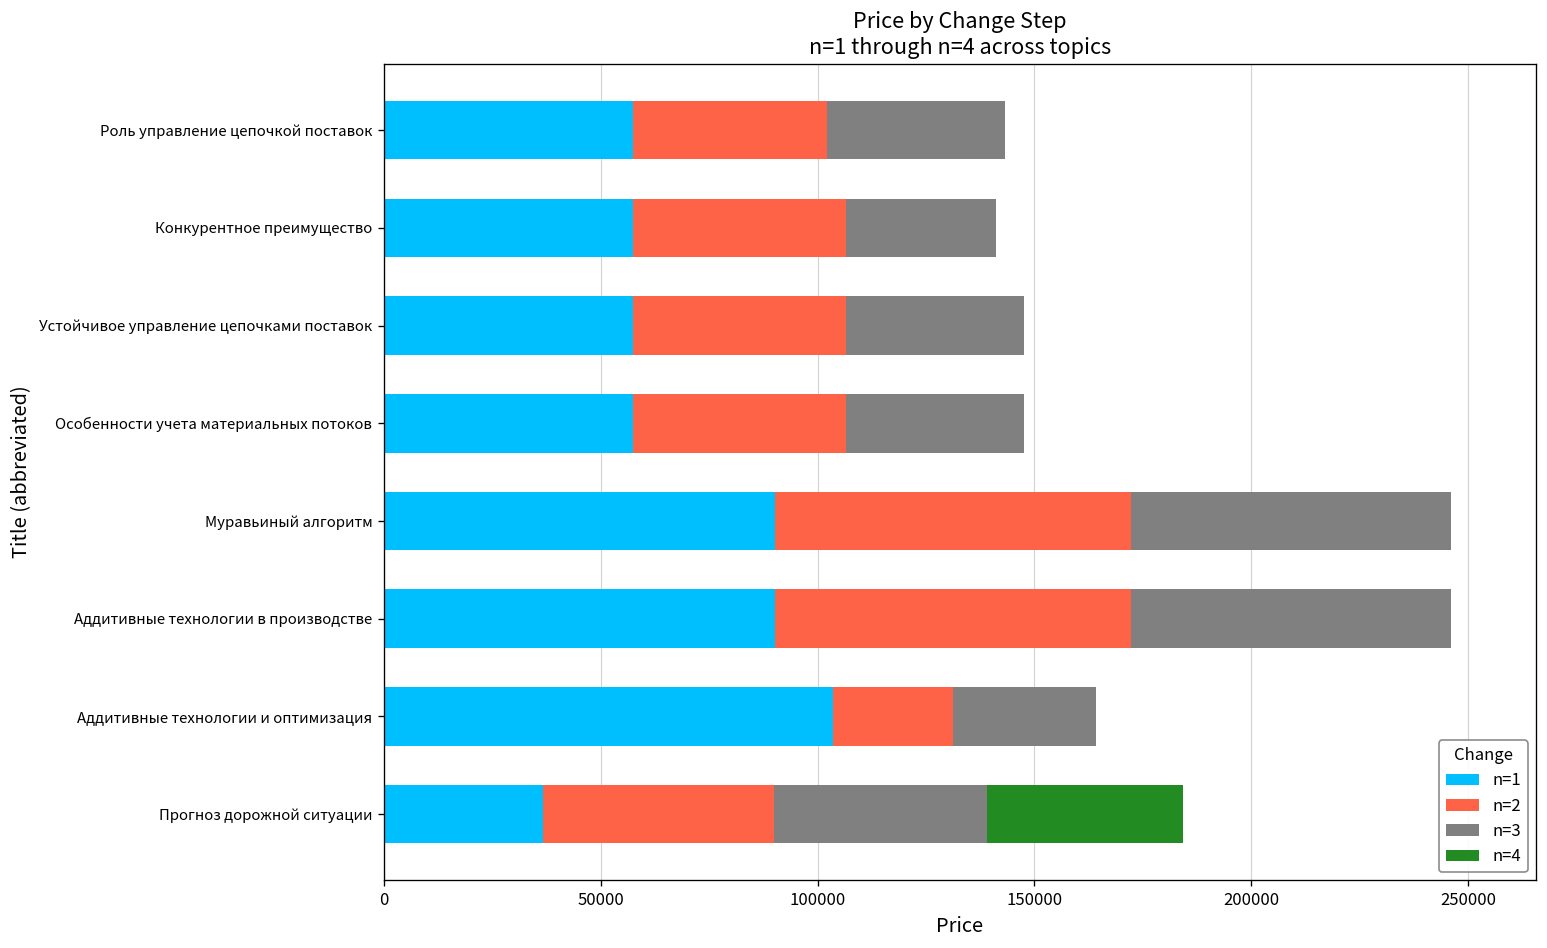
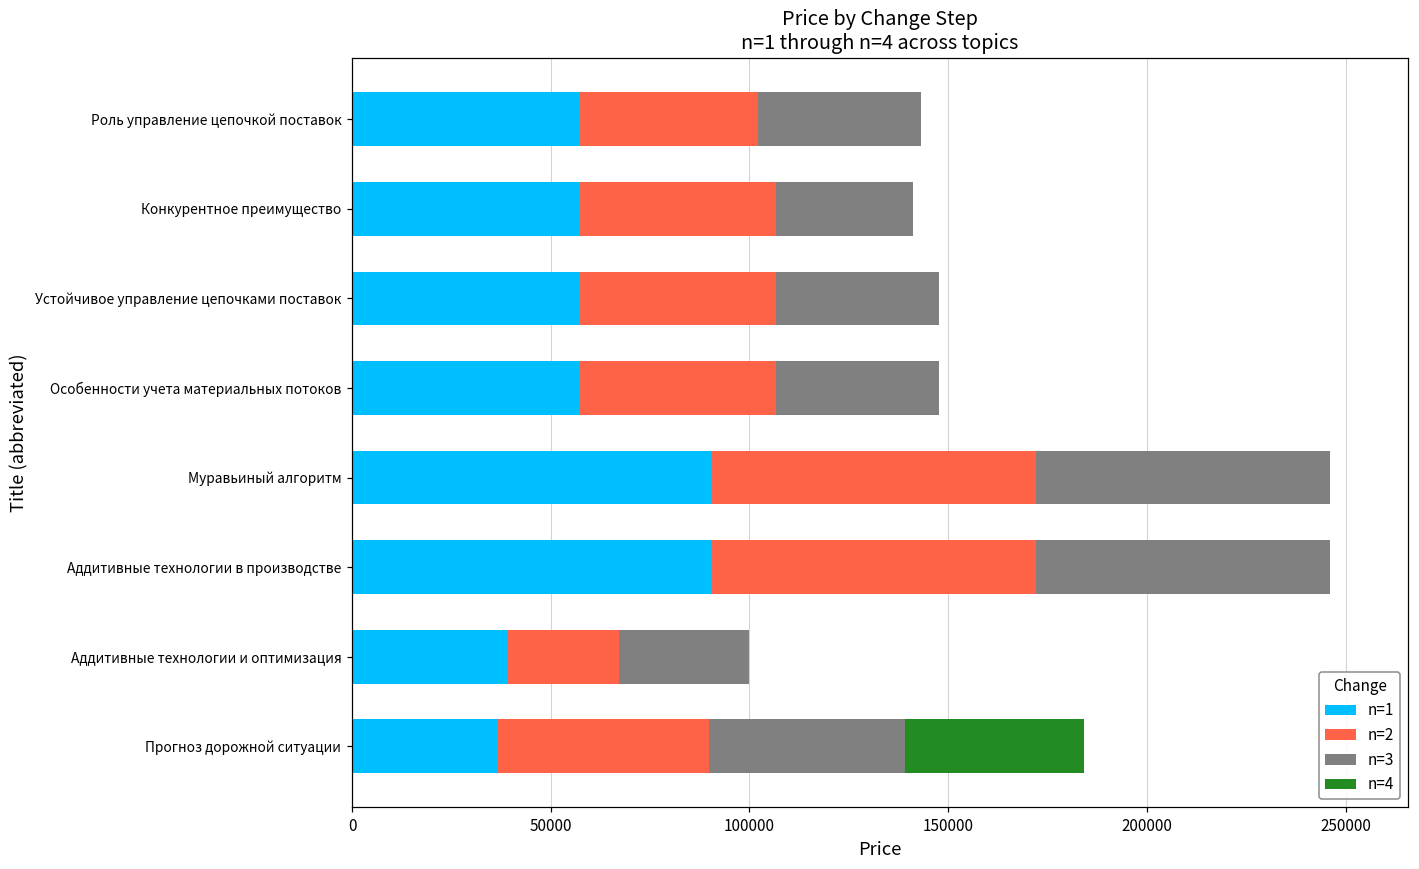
  {
    "n=1": {
      "Роль управление цепочкой поставок": 57000,
      "Конкурентное преимущество": 57000,
      "Устойчивое управление цепочками поставок": 57000,
      "Особенности учета материальных потоков": 57000,
      "Муравьиный алгоритм": 90000,
      "Аддитивные технологии в производстве": 90000,
-     "Аддитивные технологии и оптимизация": 104000,
+     "Аддитивные технологии и оптимизация": 39000,
      "Прогноз дорожной ситуации": 37000
    },
    "n=2": {
      "Роль управление цепочкой поставок": 45000,
      "Конкурентное преимущество": 49000,
      "Устойчивое управление цепочками поставок": 49000,
      "Особенности учета материальных потоков": 49000,
      "Муравьиный алгоритм": 82000,
      "Аддитивные технологии в производстве": 82000,
      "Аддитивные технологии и оптимизация": 28000,
      "Прогноз дорожной ситуации": 53000
    },
    "n=3": {
      "Роль управление цепочкой поставок": 41000,
      "Конкурентное преимущество": 35000,
      "Устойчивое управление цепочками поставок": 41000,
      "Особенности учета материальных потоков": 41000,
      "Муравьиный алгоритм": 74000,
      "Аддитивные технологии в производстве": 74000,
      "Аддитивные технологии и оптимизация": 33000,
      "Прогноз дорожной ситуации": 49000
    },
    "n=4": {
      "Роль управление цепочкой поставок": 0,
      "Конкурентное преимущество": 0,
      "Устойчивое управление цепочками поставок": 0,
      "Особенности учета материальных потоков": 0,
      "Муравьиный алгоритм": 0,
      "Аддитивные технологии в производстве": 0,
      "Аддитивные технологии и оптимизация": 0,
      "Прогноз дорожной ситуации": 45000
    }
  }
